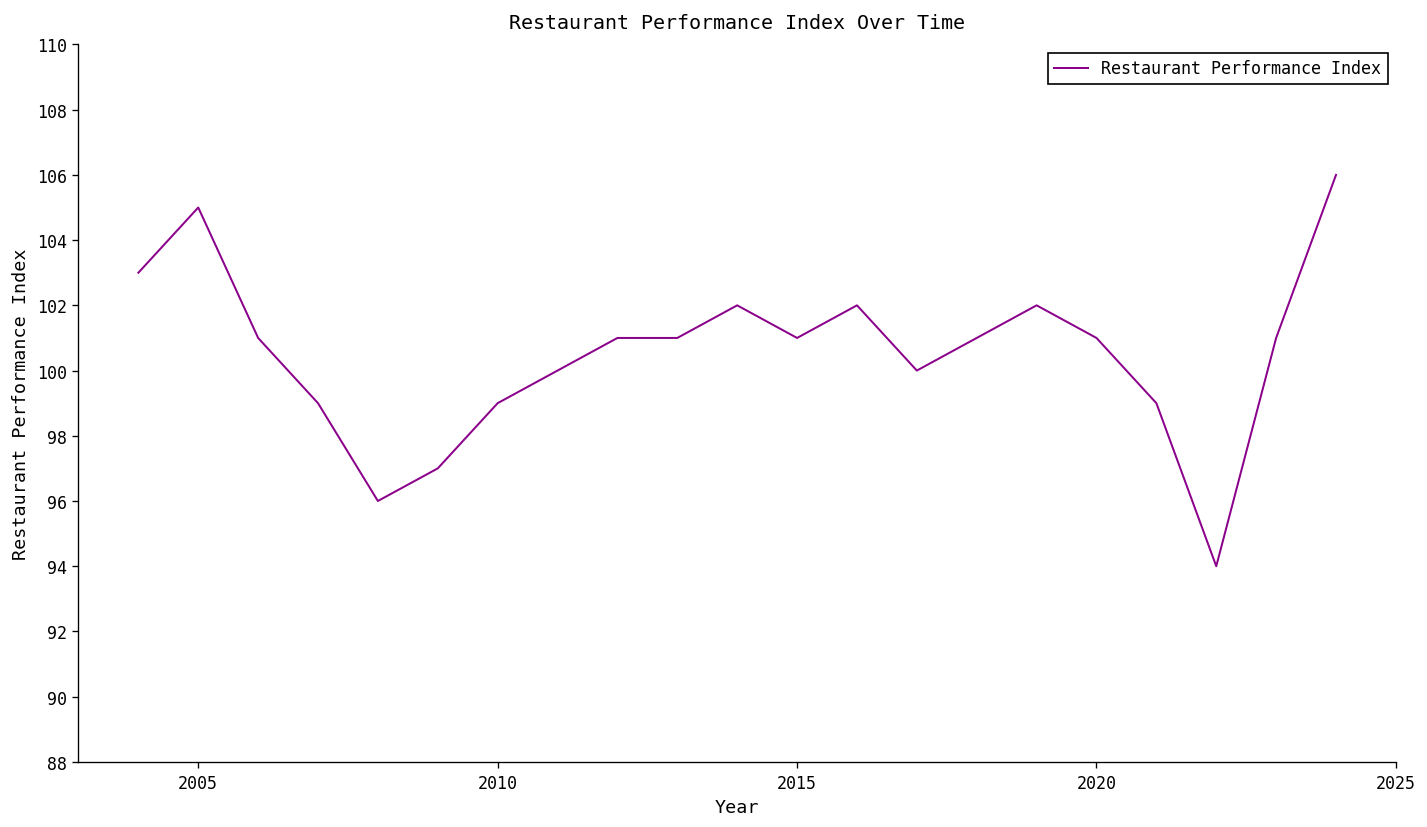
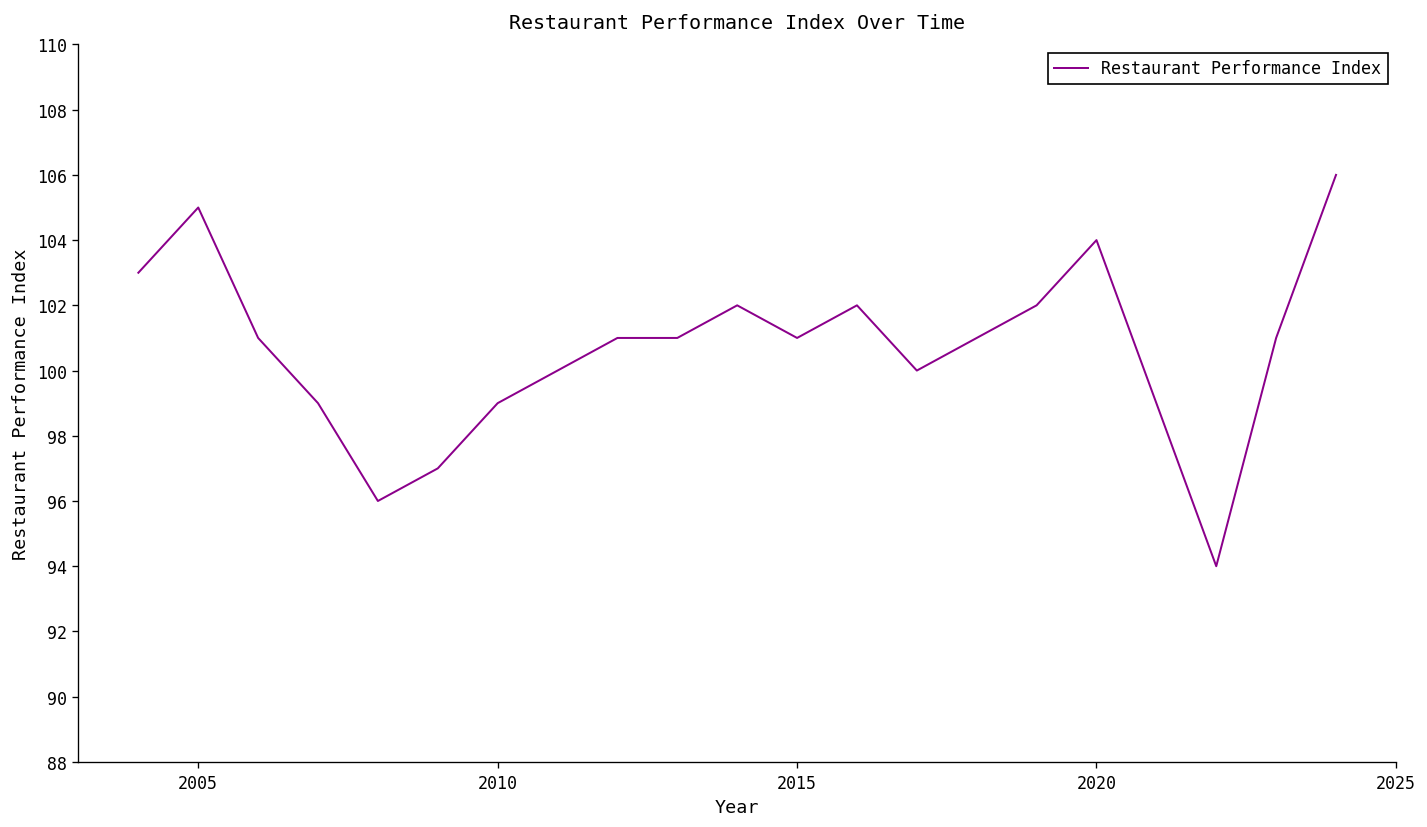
  {
    "2005": 105,
    "2010": 99,
    "2015": 101,
-   "2020": 101
+   "2020": 104
  }
